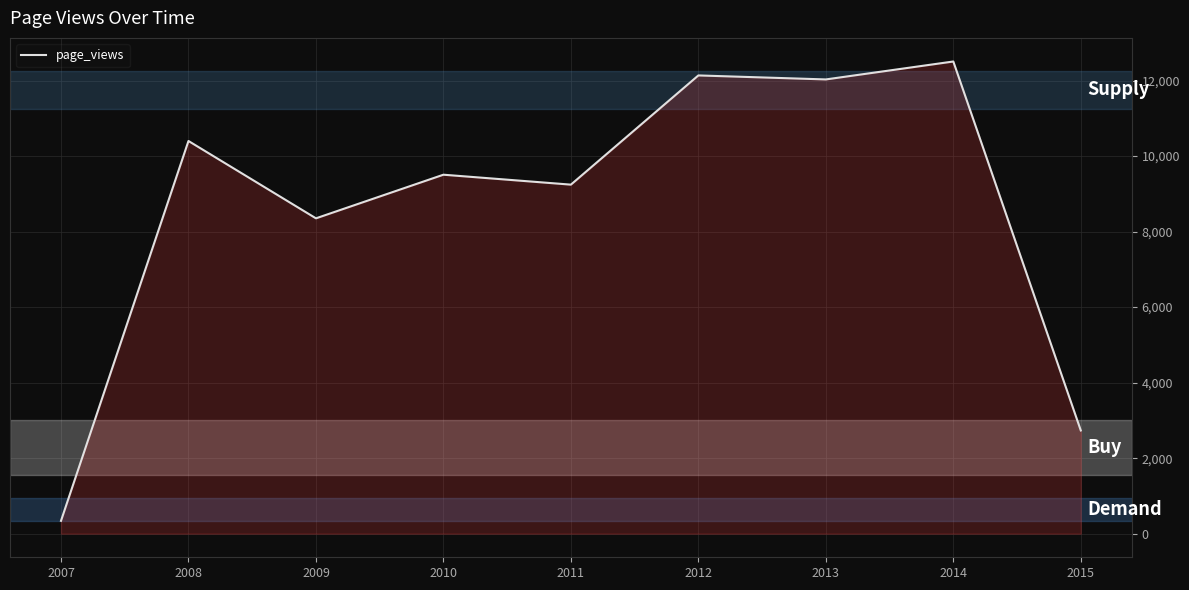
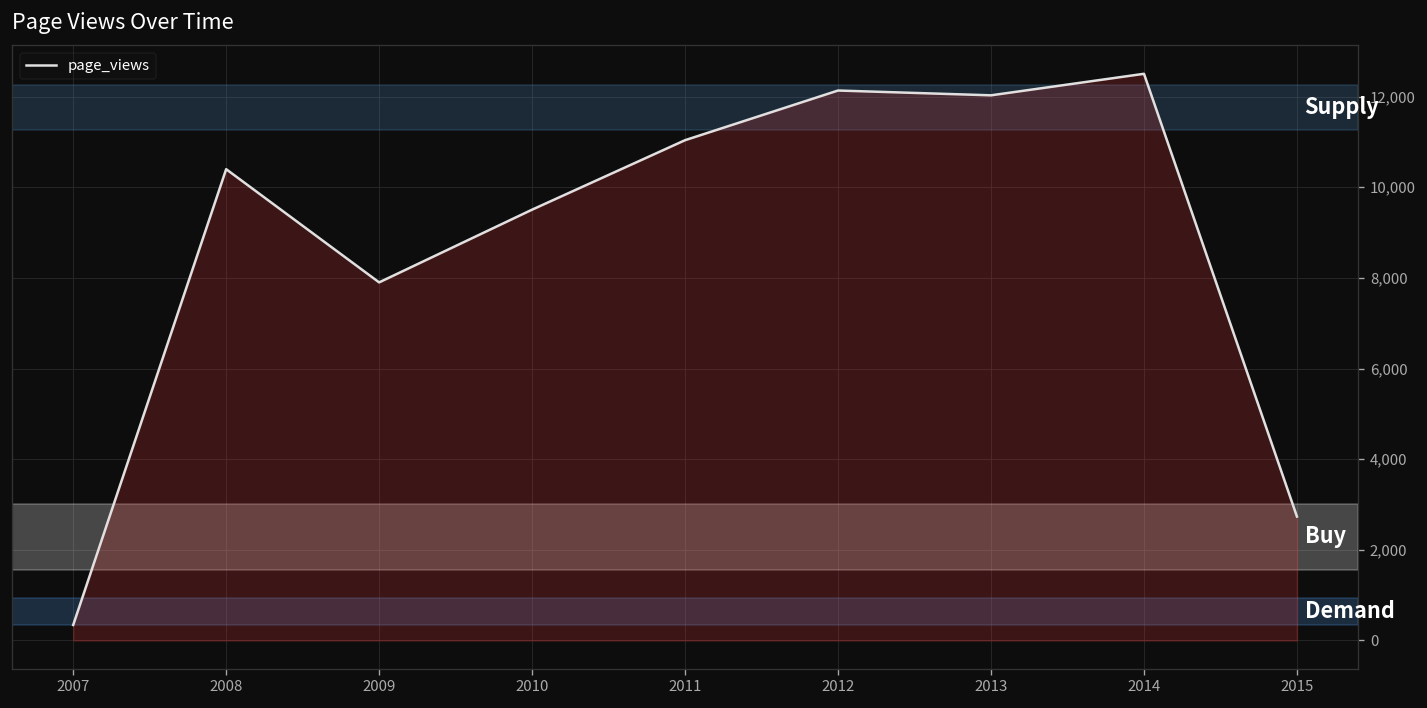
  {
    "2007": "300",
    "2008": "10,400",
-   "2009": "8,400",
+   "2009": "7,900",
    "2010": "9,500",
-   "2011": "9,200",
+   "2011": "11,000",
    "2012": "12,100",
    "2013": "12,000",
    "2014": "12,500",
    "2015": "2,700"
  }
